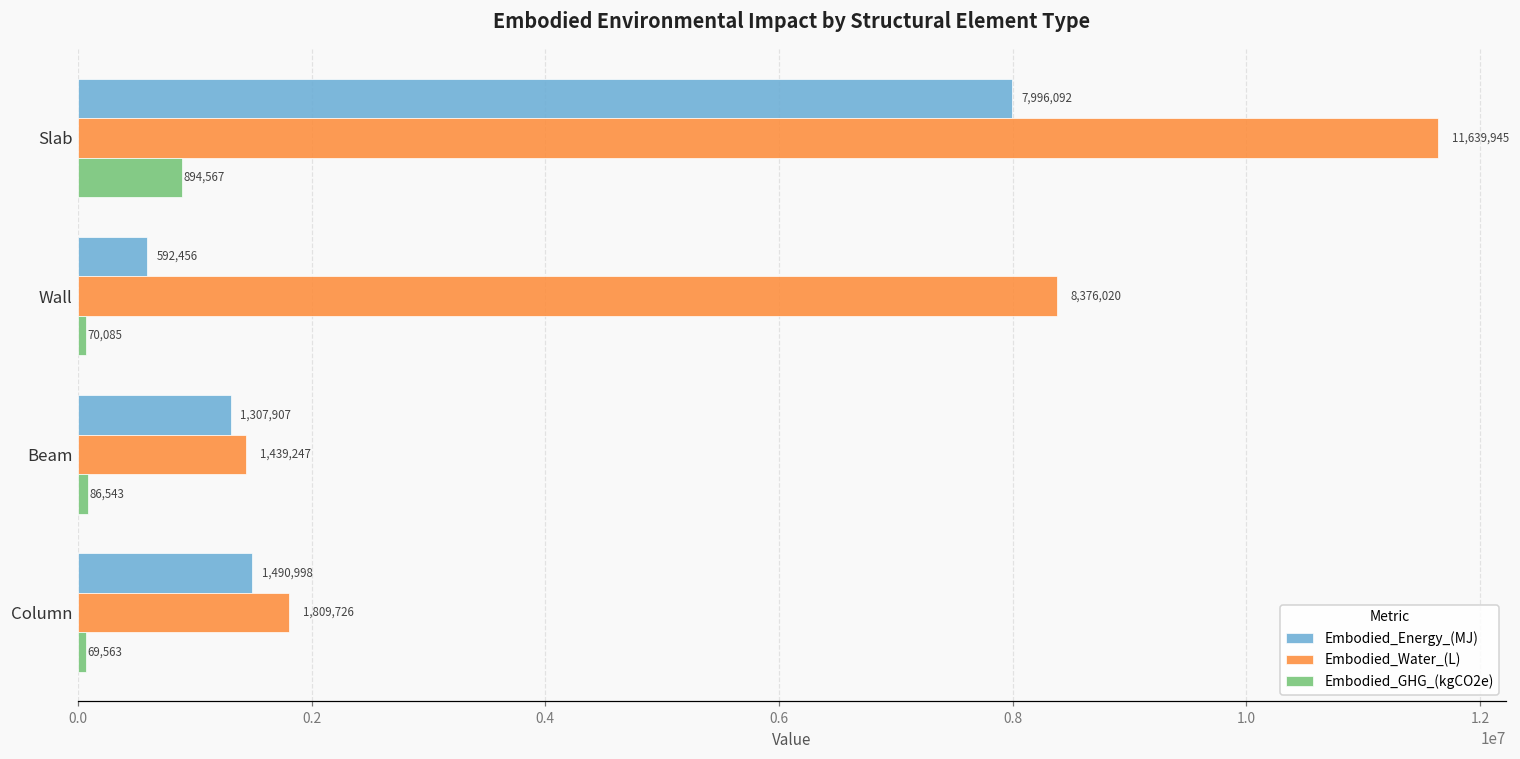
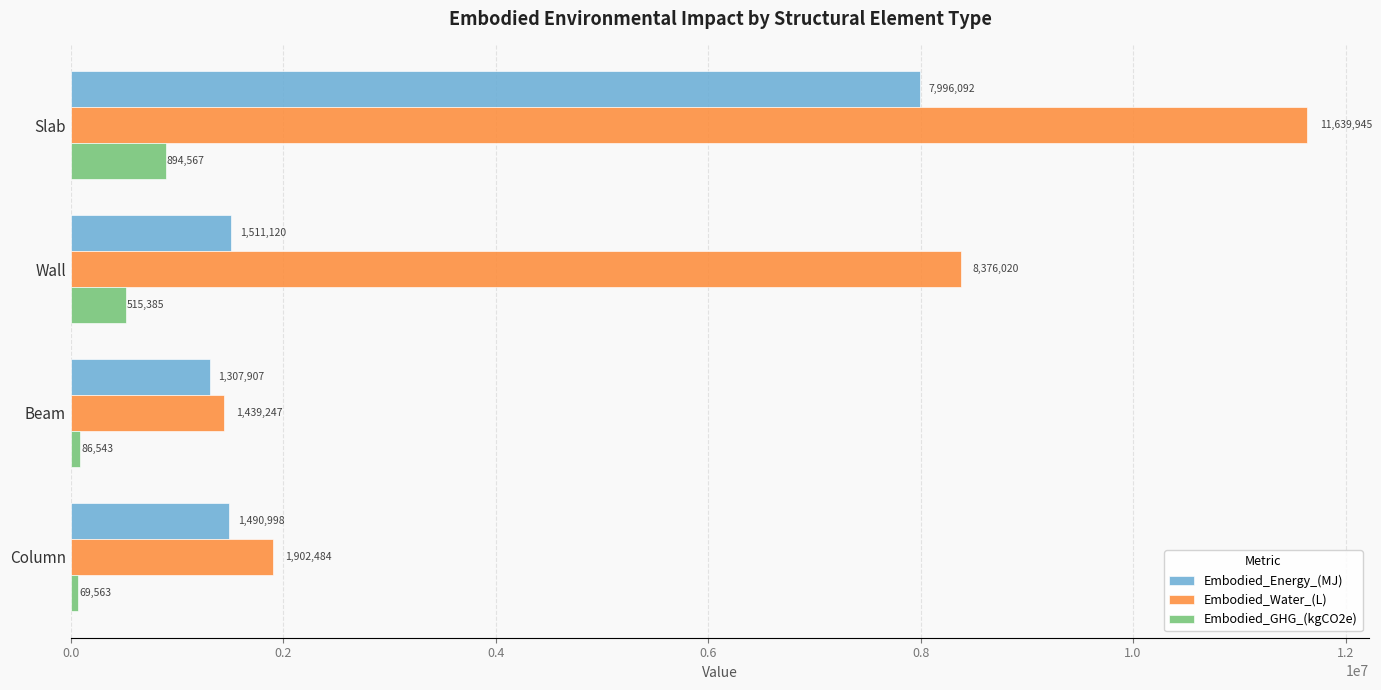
  {
    "Embodied_Energy_(MJ)": {
      "Slab": "7,996,092",
-     "Wall": "592,456",
+     "Wall": "1,511,120",
      "Beam": "1,307,907",
      "Column": "1,490,998"
    },
    "Embodied_Water_(L)": {
      "Slab": "11,639,945",
      "Wall": "8,376,020",
      "Beam": "1,439,247",
-     "Column": "1,809,726"
+     "Column": "1,902,484"
    },
    "Embodied_GHG_(kgCO2e)": {
      "Slab": "894,567",
-     "Wall": "70,085",
+     "Wall": "515,385",
      "Beam": "86,543",
      "Column": "69,563"
    }
  }
